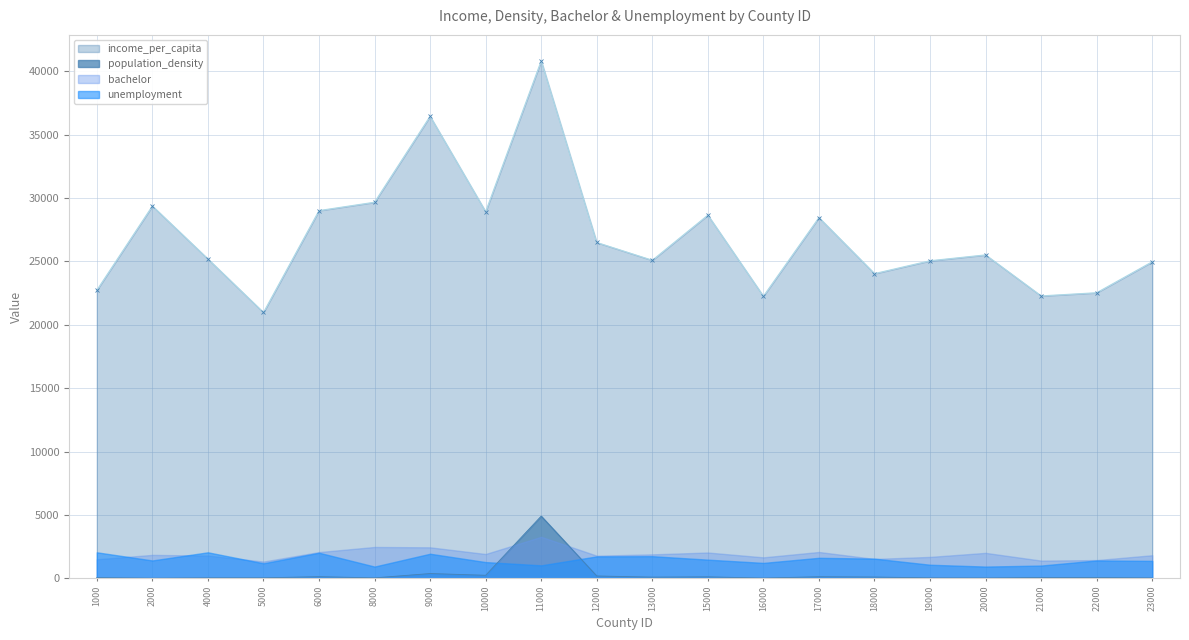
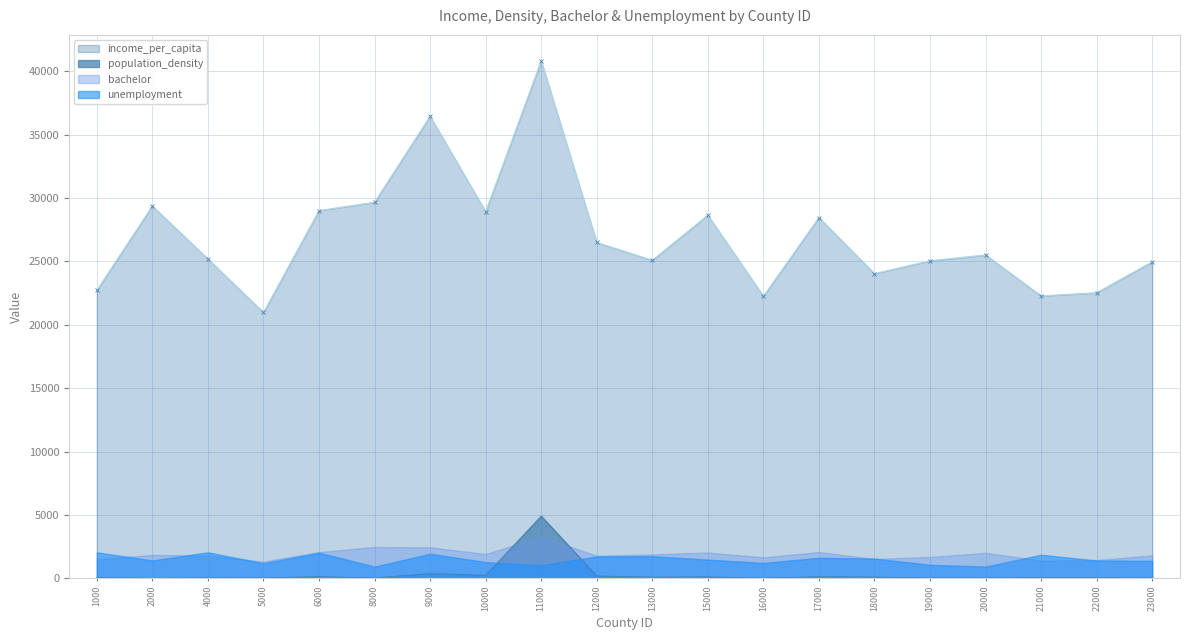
  {
    "unemployment": {
      "1000": 2000,
      "2000": 1400,
      "4000": 2000,
      "8000": 900,
      "9000": 1900,
      "10000": 1300,
      "11000": 1000,
      "15000": 1500,
      "16000": 1200,
      "17000": 1600,
      "19000": 1100,
      "20000": 900,
-     "21000": 1000,
+     "21000": 1800,
      "23000": 1400
    }
  }
